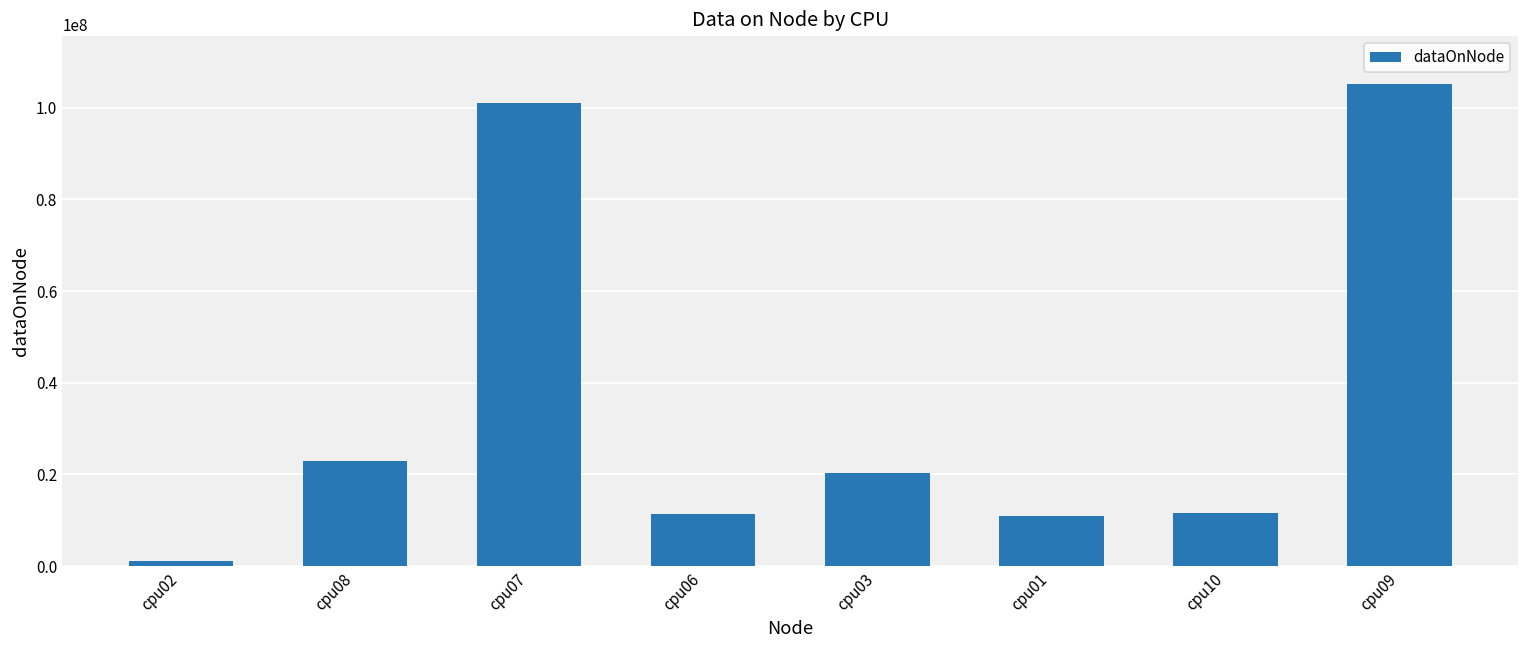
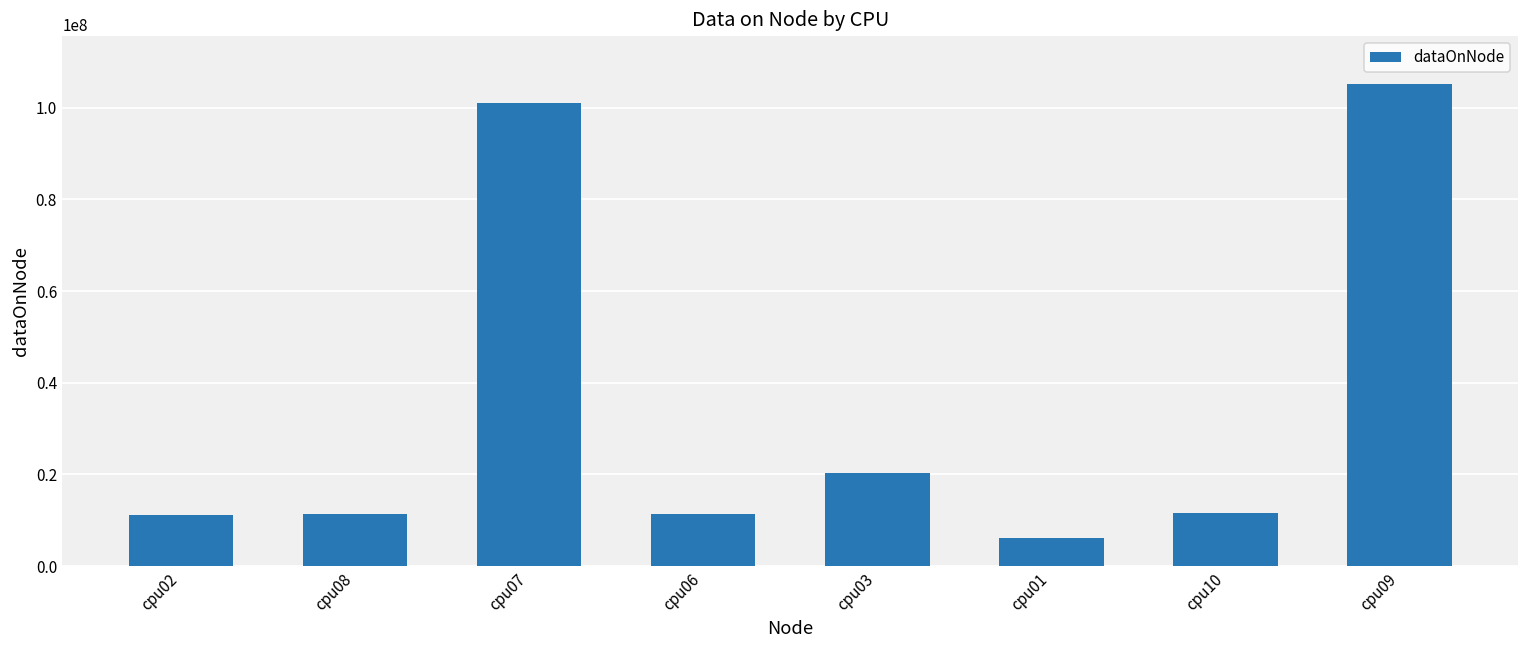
  {
-   "cpu02": 1000000,
-   "cpu08": 23000000,
+   "cpu02": 11000000,
+   "cpu08": 11000000,
    "cpu07": 101000000,
    "cpu06": 11000000,
    "cpu03": 20000000,
-   "cpu01": 11000000,
+   "cpu01": 6000000,
    "cpu10": 12000000,
    "cpu09": 105000000
  }
